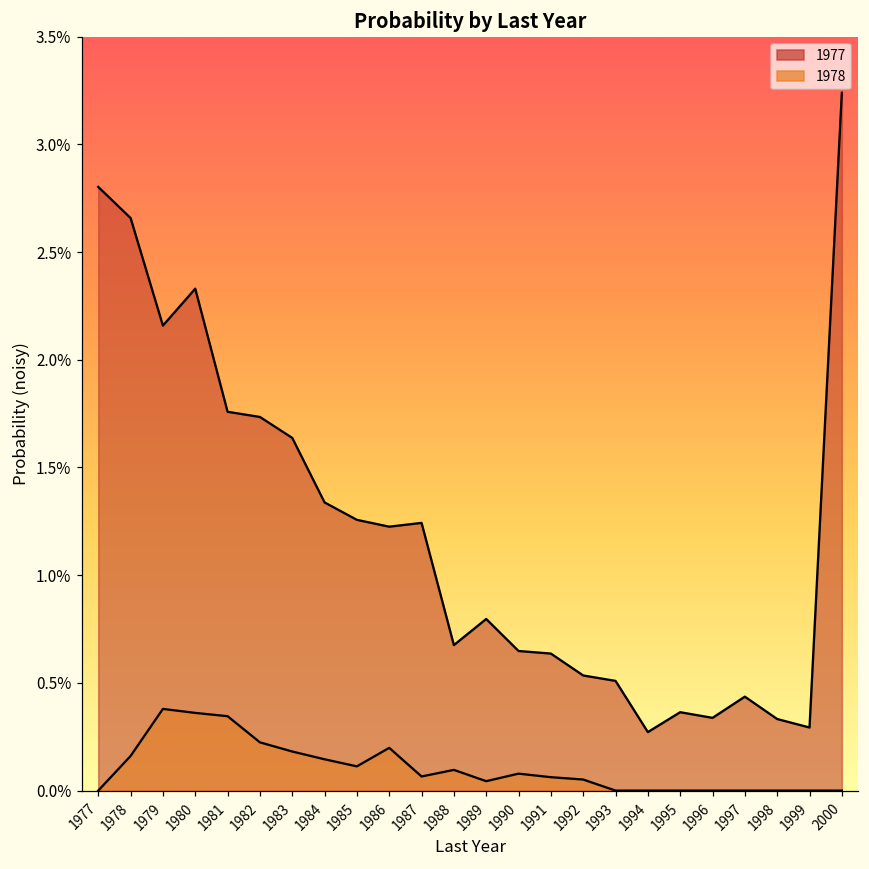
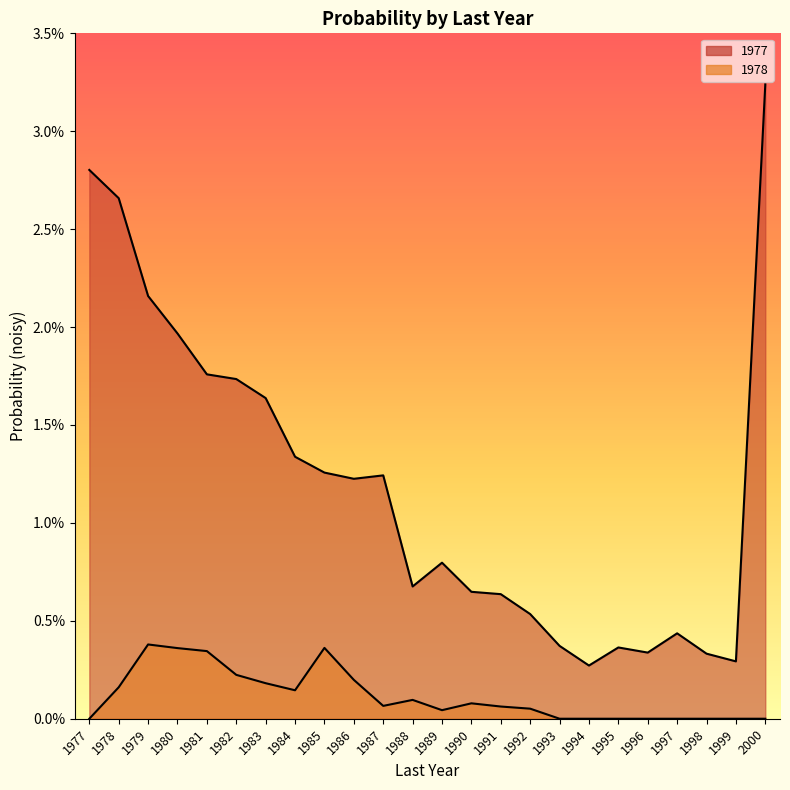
  {
    "1977": {
      "1977": "2.80%",
      "1978": "2.66%",
      "1979": "2.16%",
-     "1980": "2.33%",
+     "1980": "1.97%",
      "1981": "1.76%",
      "1982": "1.73%",
      "1983": "1.64%",
      "1984": "1.34%",
      "1985": "1.26%",
      "1986": "1.23%",
      "1987": "1.24%",
      "1988": "0.68%",
      "1989": "0.80%",
      "1990": "0.65%",
      "1991": "0.64%",
      "1992": "0.53%",
-     "1993": "0.51%",
+     "1993": "0.37%",
      "1994": "0.27%",
      "1995": "0.36%",
      "1996": "0.34%",
      "1997": "0.44%",
      "1998": "0.33%",
      "1999": "0.29%",
      "2000": "3.24%"
    },
    "1978": {
      "1977": "0.00%",
      "1978": "0.16%",
      "1979": "0.38%",
      "1980": "0.36%",
      "1981": "0.35%",
      "1982": "0.22%",
      "1983": "0.18%",
      "1984": "0.15%",
-     "1985": "0.11%",
+     "1985": "0.36%",
      "1986": "0.20%",
      "1987": "0.07%",
      "1988": "0.10%",
      "1989": "0.04%",
      "1990": "0.08%",
      "1991": "0.06%",
      "1992": "0.05%",
      "1993": "0.00%",
      "1994": "0.00%",
      "1995": "0.00%",
      "1996": "0.00%",
      "1997": "0.00%",
      "1998": "0.00%",
      "1999": "0.00%",
      "2000": "0.00%"
    }
  }
